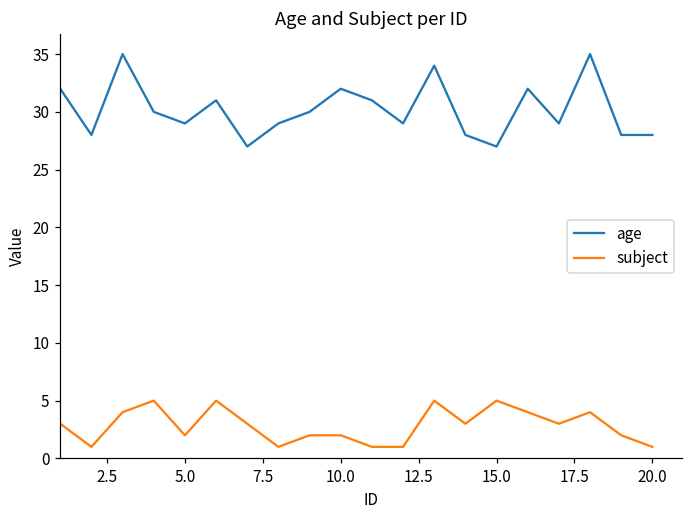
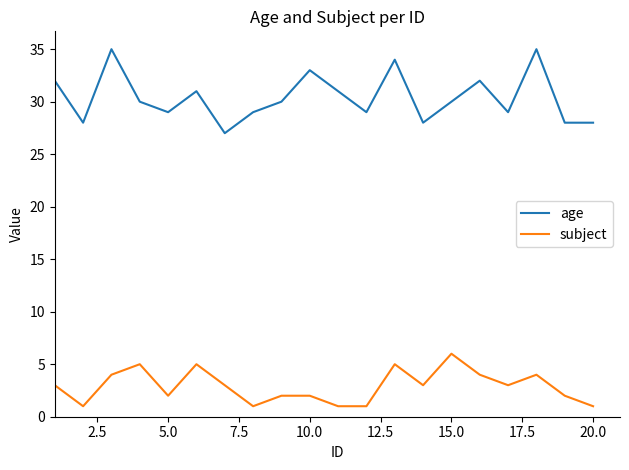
  {
    "age": {
      "5.0": 29,
-     "10.0": 32,
-     "15.0": 27,
+     "10.0": 33,
+     "15.0": 30,
      "20.0": 28
    },
    "subject": {
      "5.0": 2,
      "10.0": 2,
-     "15.0": 5,
+     "15.0": 6,
      "20.0": 1
    }
  }
